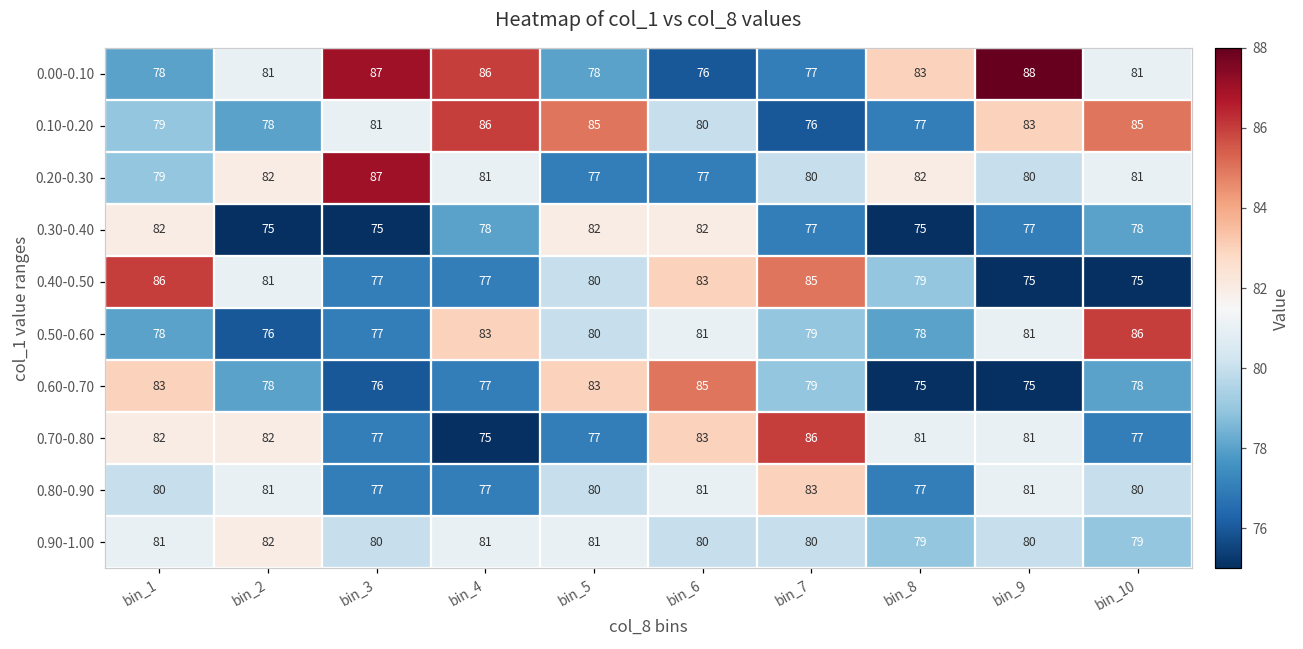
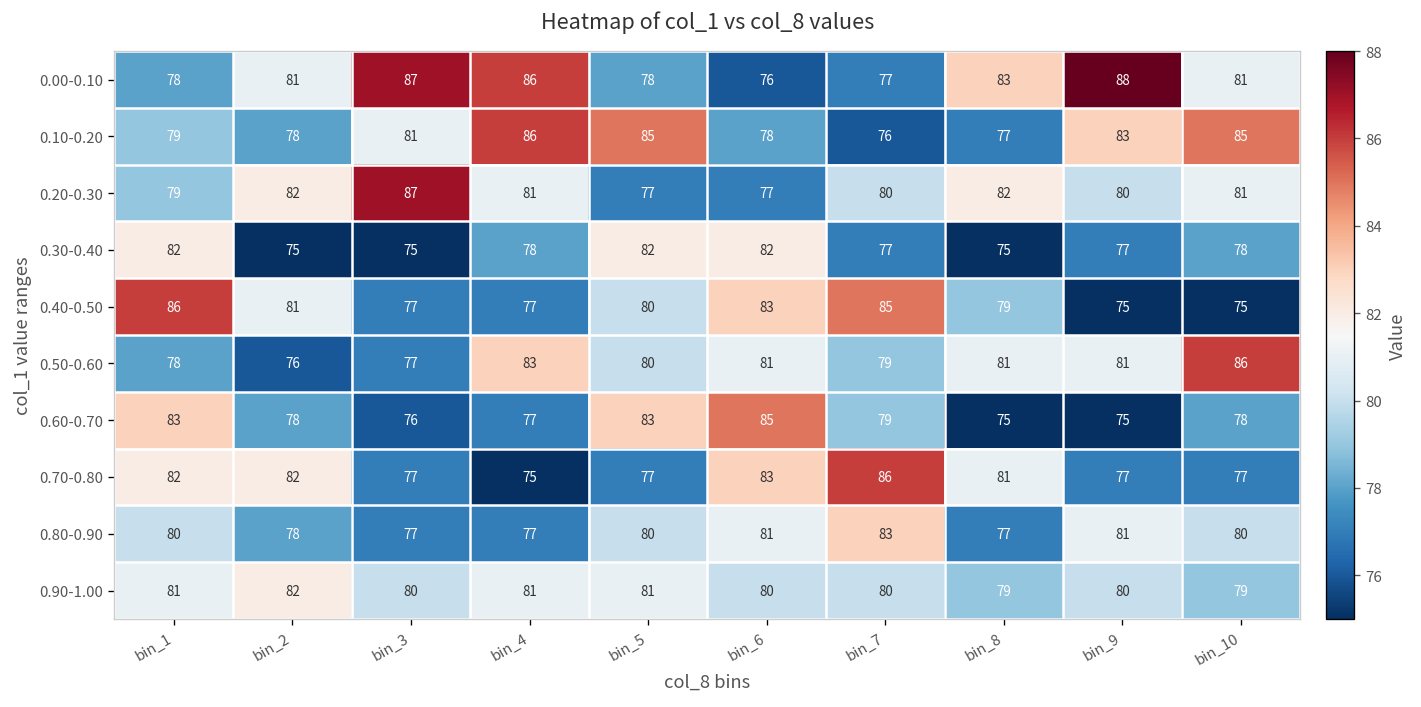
  {
    "0.00-0.10": {
      "bin_1": 78,
      "bin_2": 81,
      "bin_3": 87,
      "bin_4": 86,
      "bin_5": 78,
      "bin_6": 76,
      "bin_7": 77,
      "bin_8": 83,
      "bin_9": 88,
      "bin_10": 81
    },
    "0.10-0.20": {
      "bin_1": 79,
      "bin_2": 78,
      "bin_3": 81,
      "bin_4": 86,
      "bin_5": 85,
-     "bin_6": 80,
+     "bin_6": 78,
      "bin_7": 76,
      "bin_8": 77,
      "bin_9": 83,
      "bin_10": 85
    },
    "0.20-0.30": {
      "bin_1": 79,
      "bin_2": 82,
      "bin_3": 87,
      "bin_4": 81,
      "bin_5": 77,
      "bin_6": 77,
      "bin_7": 80,
      "bin_8": 82,
      "bin_9": 80,
      "bin_10": 81
    },
    "0.30-0.40": {
      "bin_1": 82,
      "bin_2": 75,
      "bin_3": 75,
      "bin_4": 78,
      "bin_5": 82,
      "bin_6": 82,
      "bin_7": 77,
      "bin_8": 75,
      "bin_9": 77,
      "bin_10": 78
    },
    "0.40-0.50": {
      "bin_1": 86,
      "bin_2": 81,
      "bin_3": 77,
      "bin_4": 77,
      "bin_5": 80,
      "bin_6": 83,
      "bin_7": 85,
      "bin_8": 79,
      "bin_9": 75,
      "bin_10": 75
    },
    "0.50-0.60": {
      "bin_1": 78,
      "bin_2": 76,
      "bin_3": 77,
      "bin_4": 83,
      "bin_5": 80,
      "bin_6": 81,
      "bin_7": 79,
-     "bin_8": 78,
+     "bin_8": 81,
      "bin_9": 81,
      "bin_10": 86
    },
    "0.60-0.70": {
      "bin_1": 83,
      "bin_2": 78,
      "bin_3": 76,
      "bin_4": 77,
      "bin_5": 83,
      "bin_6": 85,
      "bin_7": 79,
      "bin_8": 75,
      "bin_9": 75,
      "bin_10": 78
    },
    "0.70-0.80": {
      "bin_1": 82,
      "bin_2": 82,
      "bin_3": 77,
      "bin_4": 75,
      "bin_5": 77,
      "bin_6": 83,
      "bin_7": 86,
      "bin_8": 81,
-     "bin_9": 81,
+     "bin_9": 77,
      "bin_10": 77
    },
    "0.80-0.90": {
      "bin_1": 80,
-     "bin_2": 81,
+     "bin_2": 78,
      "bin_3": 77,
      "bin_4": 77,
      "bin_5": 80,
      "bin_6": 81,
      "bin_7": 83,
      "bin_8": 77,
      "bin_9": 81,
      "bin_10": 80
    },
    "0.90-1.00": {
      "bin_1": 81,
      "bin_2": 82,
      "bin_3": 80,
      "bin_4": 81,
      "bin_5": 81,
      "bin_6": 80,
      "bin_7": 80,
      "bin_8": 79,
      "bin_9": 80,
      "bin_10": 79
    }
  }
